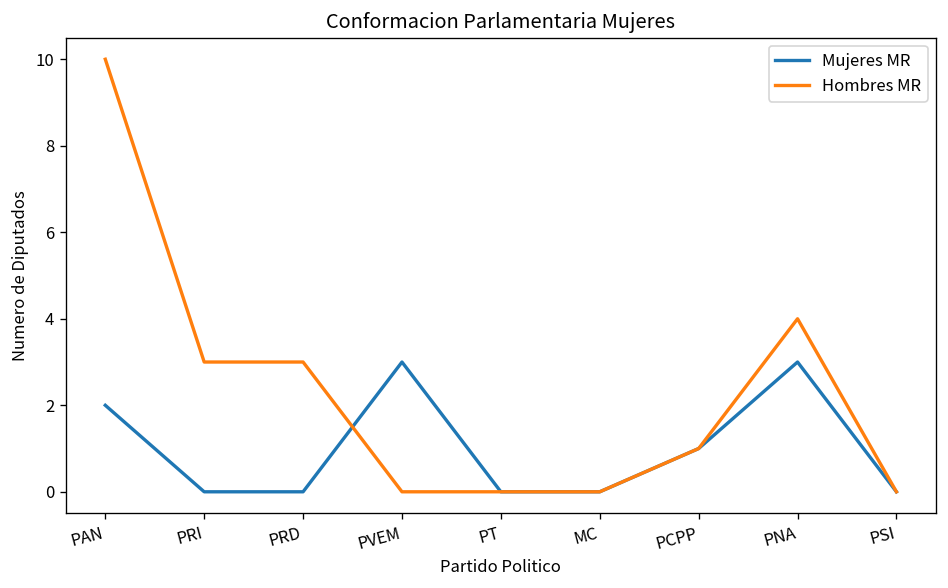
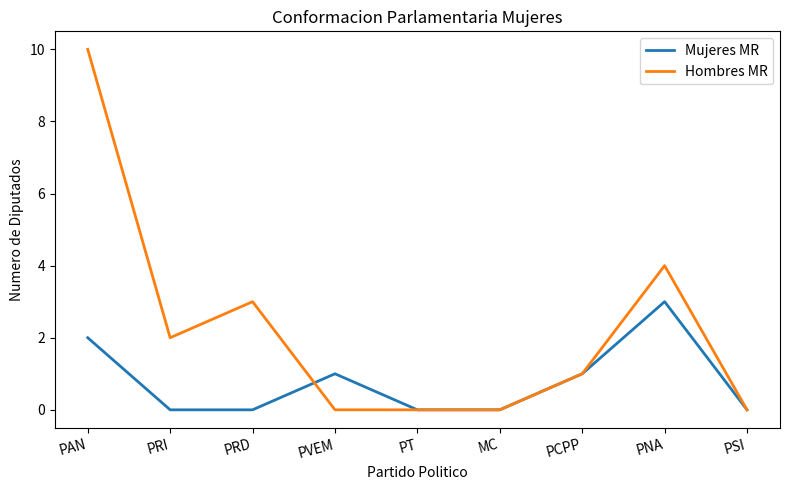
  {
    "Mujeres MR": {
      "PAN": 2,
      "PRI": 0,
      "PRD": 0,
-     "PVEM": 3,
+     "PVEM": 1,
      "PNA": 3
    },
    "Hombres MR": {
      "PAN": 10,
-     "PRI": 3,
+     "PRI": 2,
      "PRD": 3,
      "PVEM": 0,
      "PNA": 4
    }
  }
